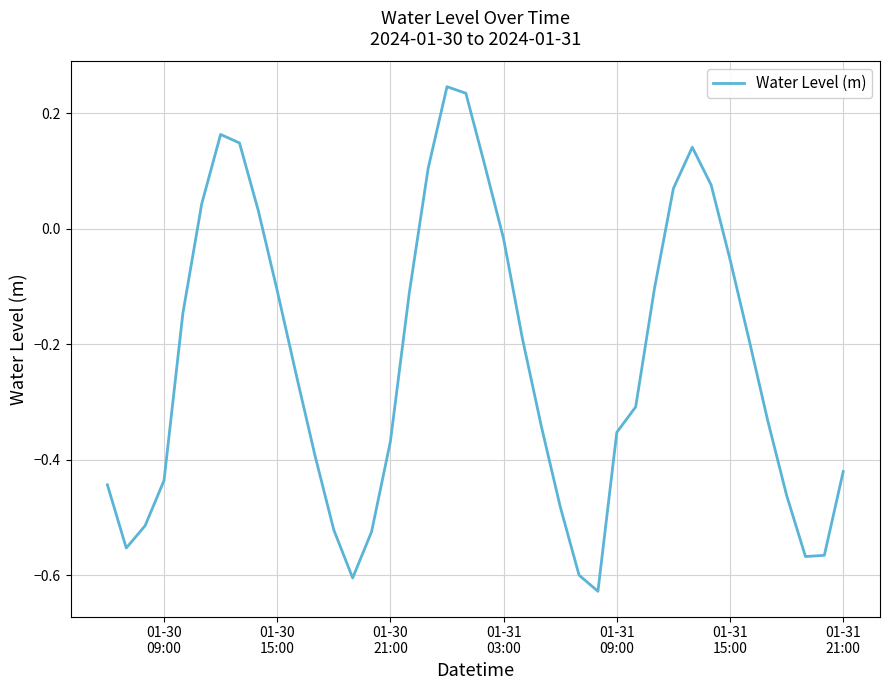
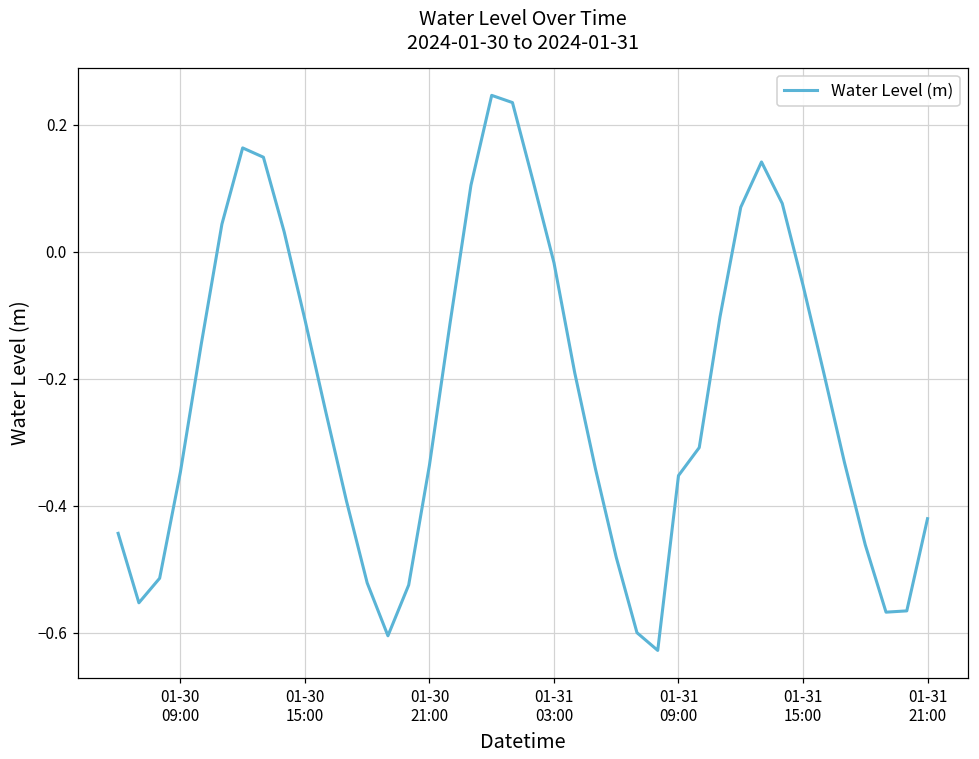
  {
-   "01-30 09:00": -0.44,
+   "01-30 09:00": -0.35,
    "01-30 15:00": -0.11,
-   "01-30 21:00": -0.37,
+   "01-30 21:00": -0.34,
    "01-31 03:00": -0.02,
    "01-31 09:00": -0.35,
    "01-31 15:00": -0.05,
    "01-31 21:00": -0.42
  }
